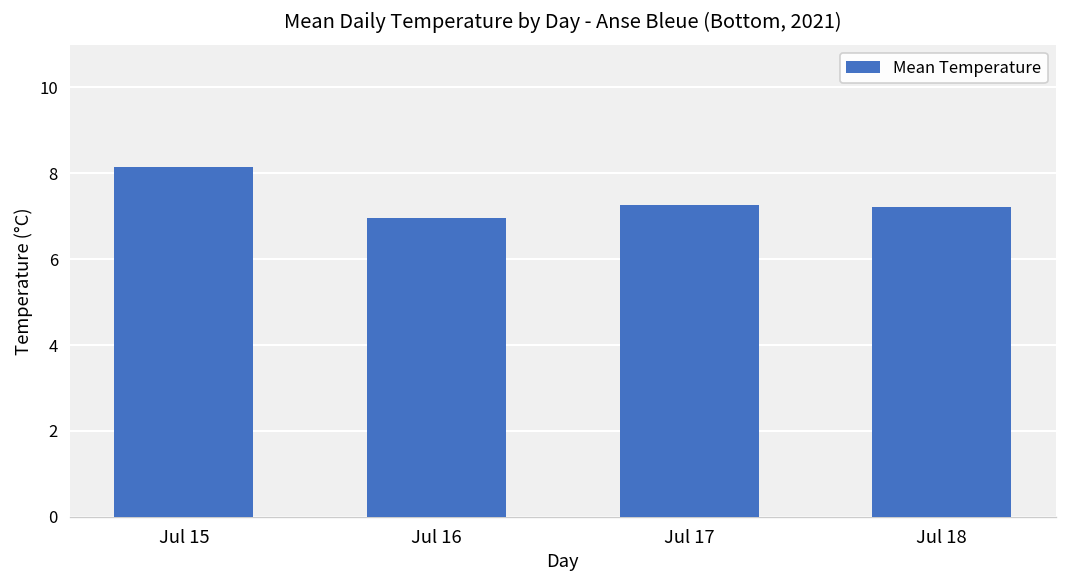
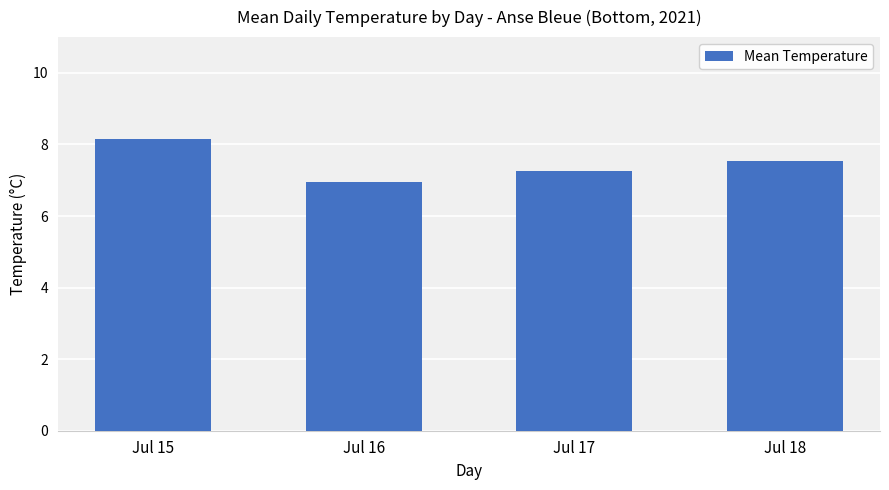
  {
    "Jul 15": 8.2,
    "Jul 16": 7.0,
    "Jul 17": 7.3,
-   "Jul 18": 7.2
+   "Jul 18": 7.5
  }
